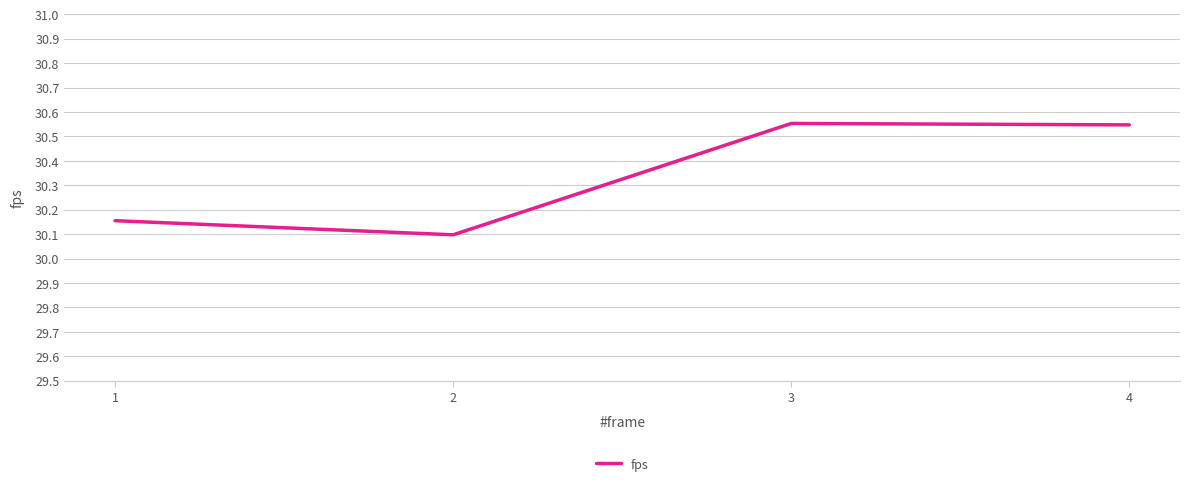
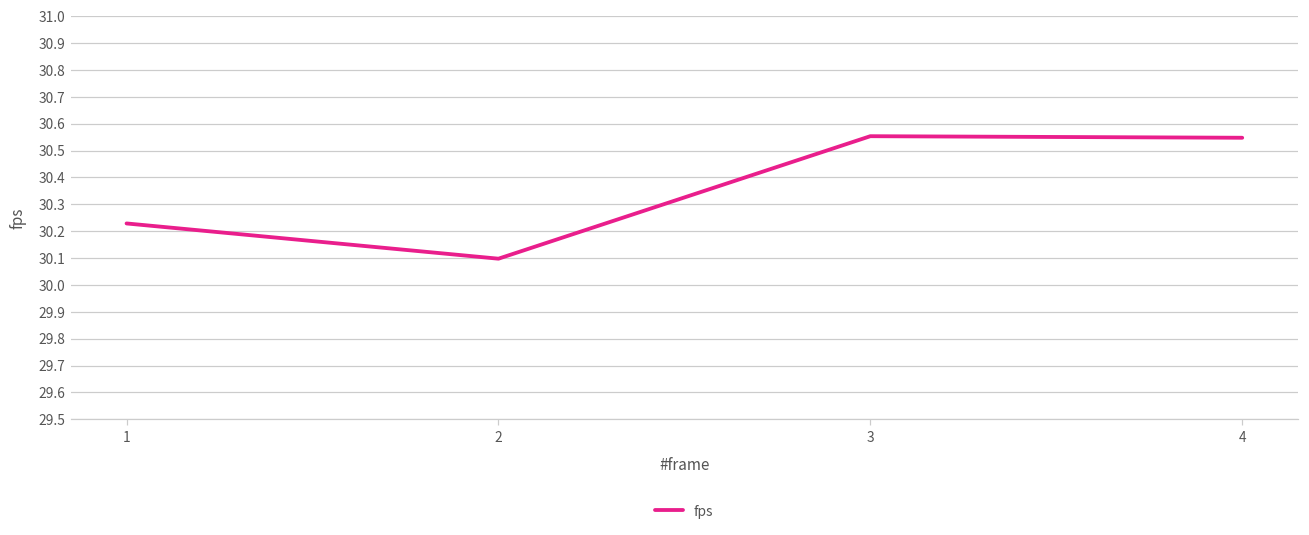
  {
-   "1": 30.16,
+   "1": 30.23,
    "2": 30.10,
    "3": 30.55,
    "4": 30.55
  }
